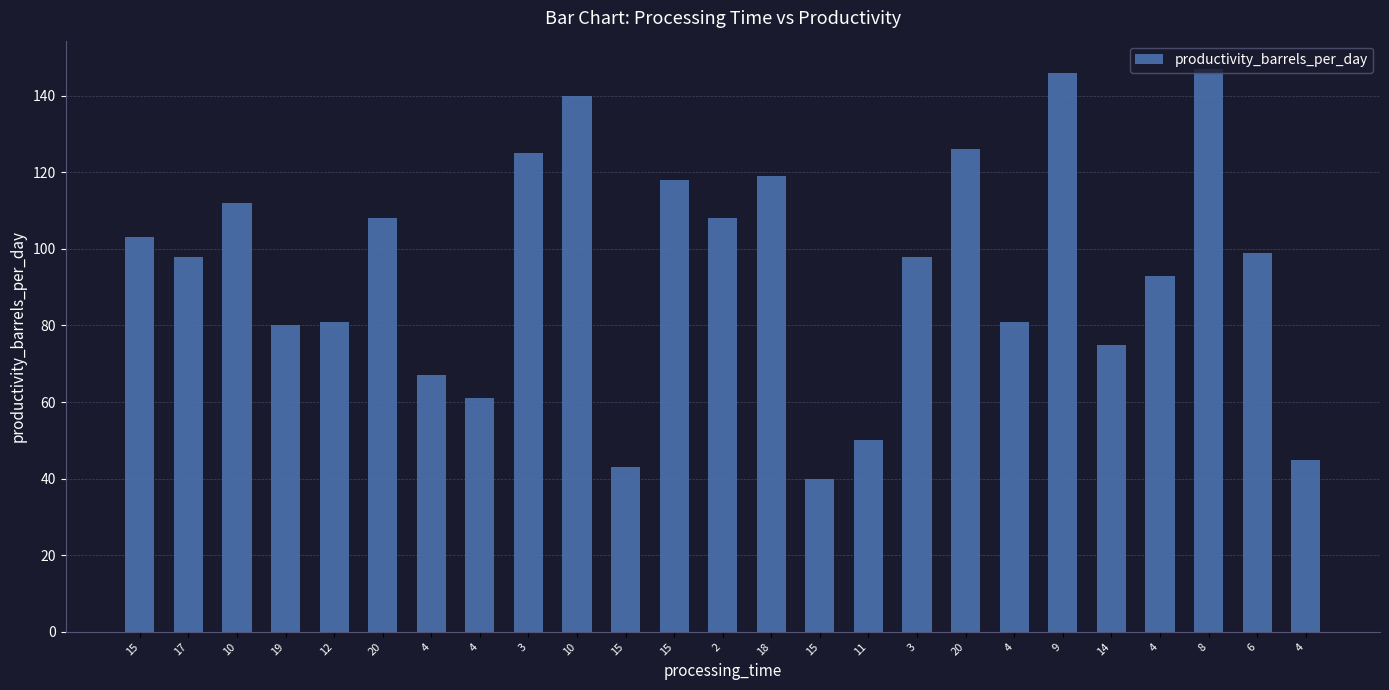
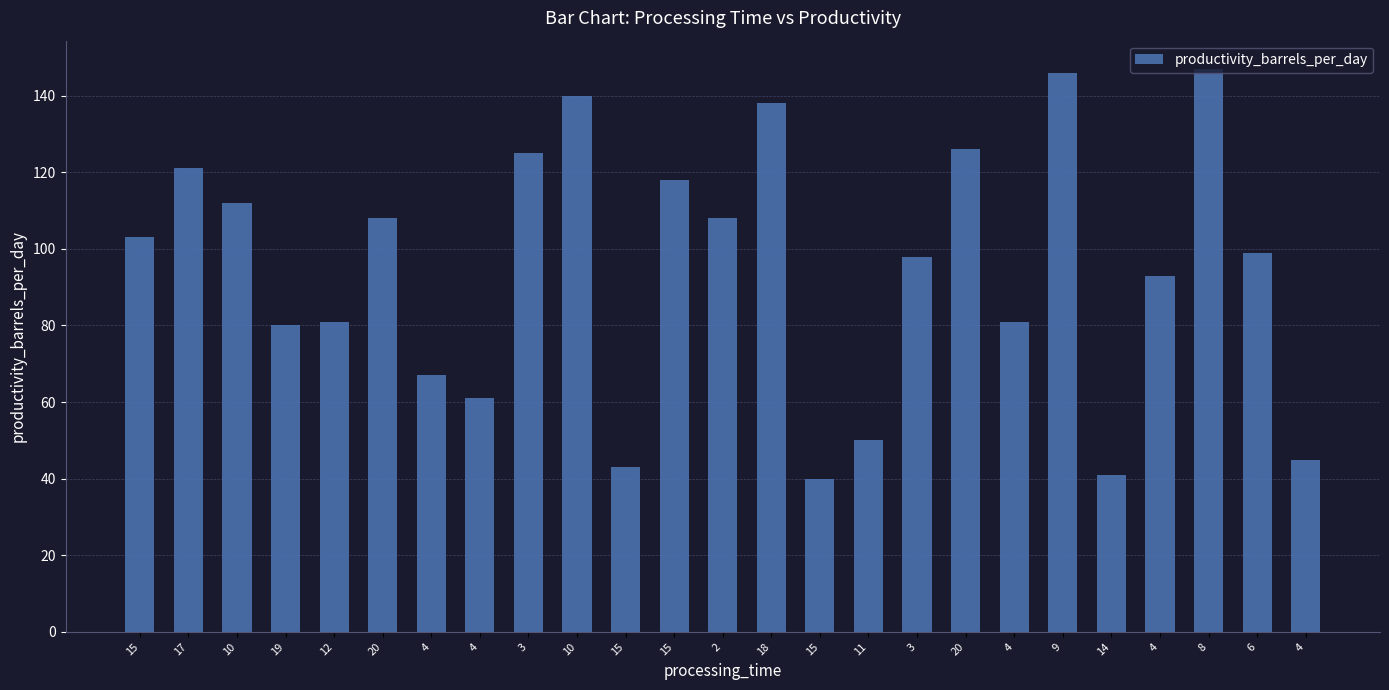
  {
-   "17": 98,
+   "17": 121,
    "19": 80,
    "12": 81,
    "2": 108,
-   "18": 119,
+   "18": 138,
    "11": 50,
    "9": 146,
-   "14": 75,
+   "14": 41,
    "6": 99
  }
